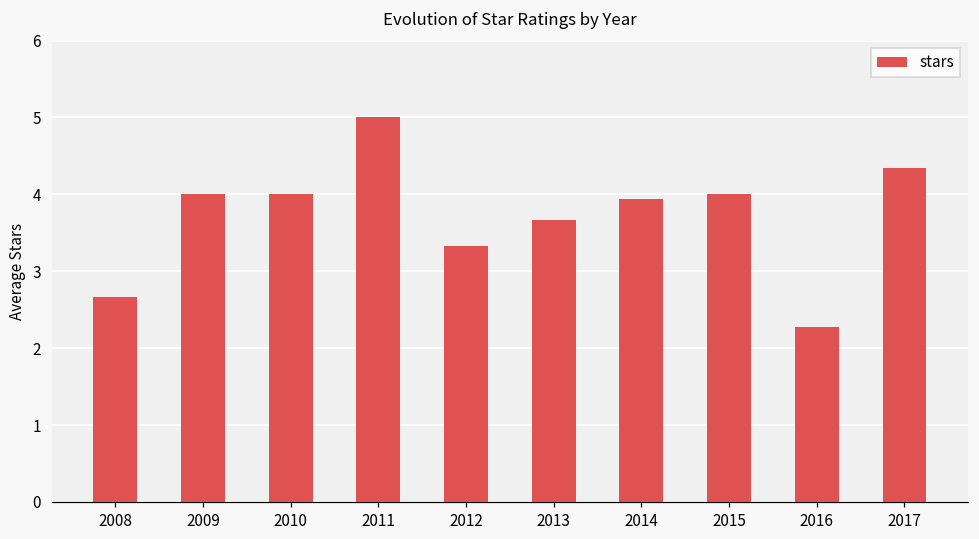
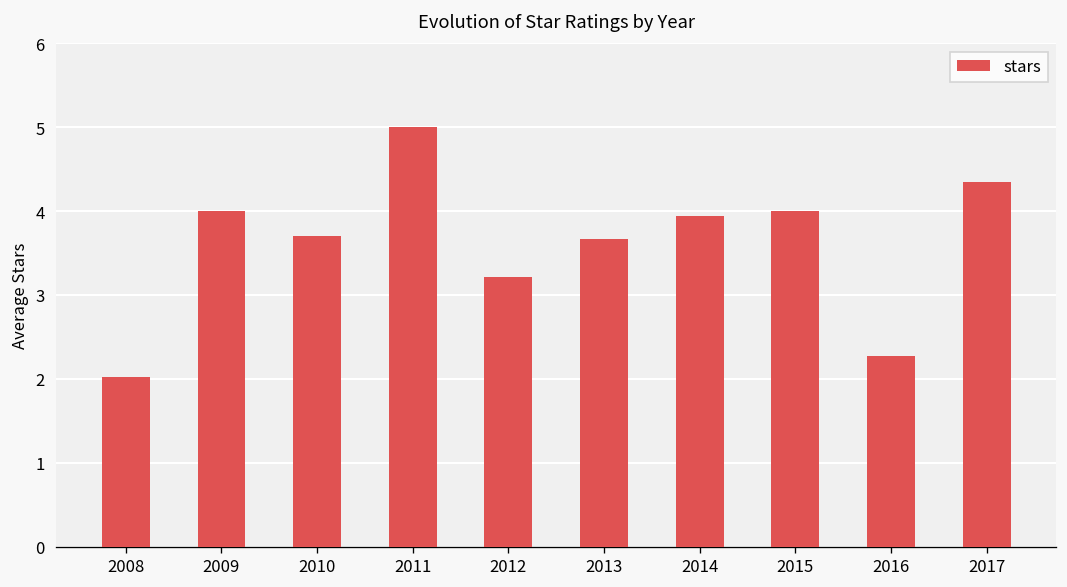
  {
-   "2008": 2.7,
+   "2008": 2.0,
    "2009": 4.0,
-   "2010": 4.0,
+   "2010": 3.7,
    "2011": 5.0,
-   "2012": 3.3,
+   "2012": 3.2,
    "2013": 3.7,
    "2014": 3.9,
    "2015": 4.0,
    "2016": 2.3,
    "2017": 4.3
  }
